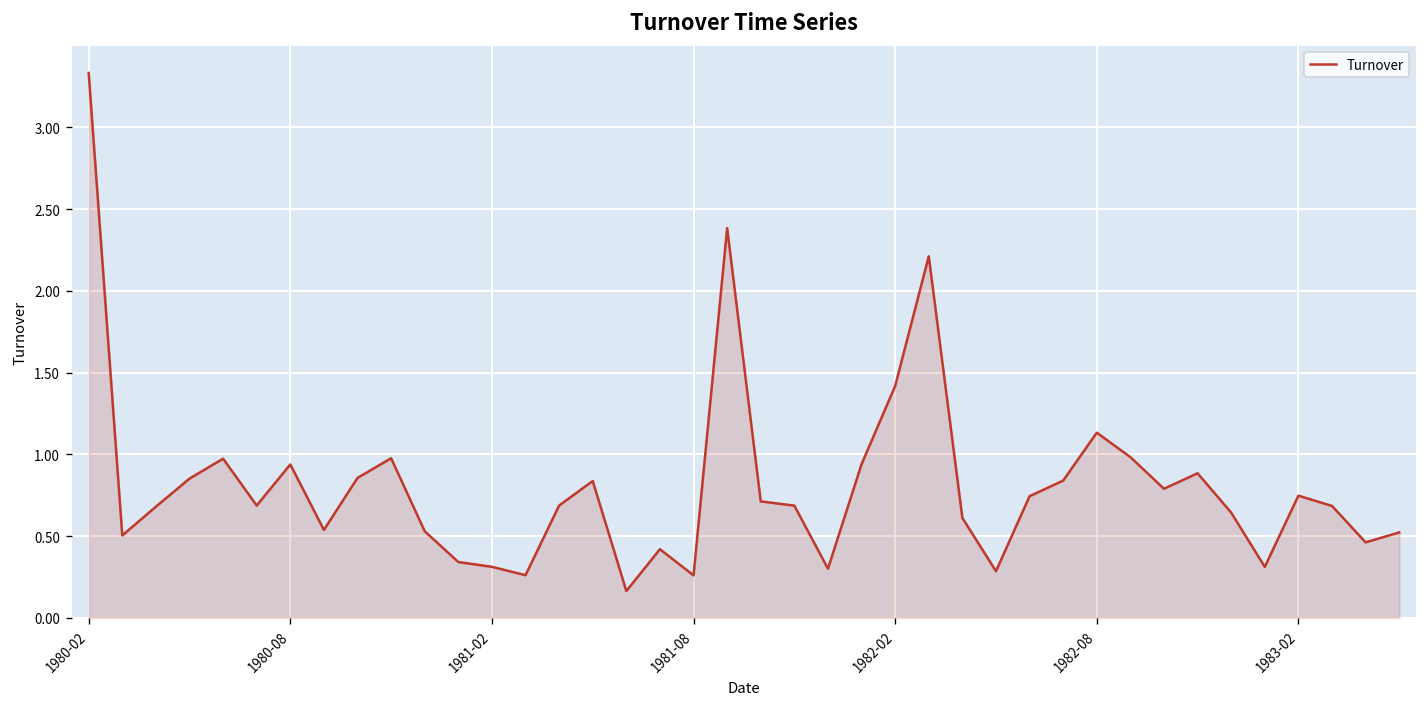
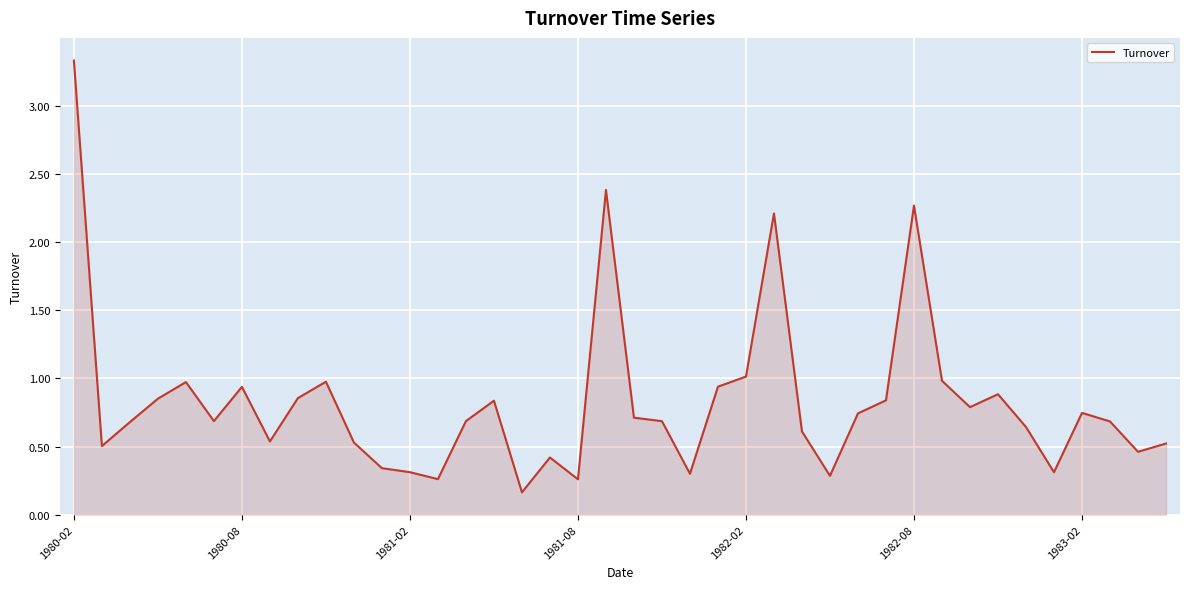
  {
    "1980-02": 3.33,
    "1980-08": 0.94,
    "1981-02": 0.31,
    "1981-08": 0.26,
-   "1982-02": 1.42,
-   "1982-08": 1.13,
+   "1982-02": 1.01,
+   "1982-08": 2.27,
    "1983-02": 0.75
  }
